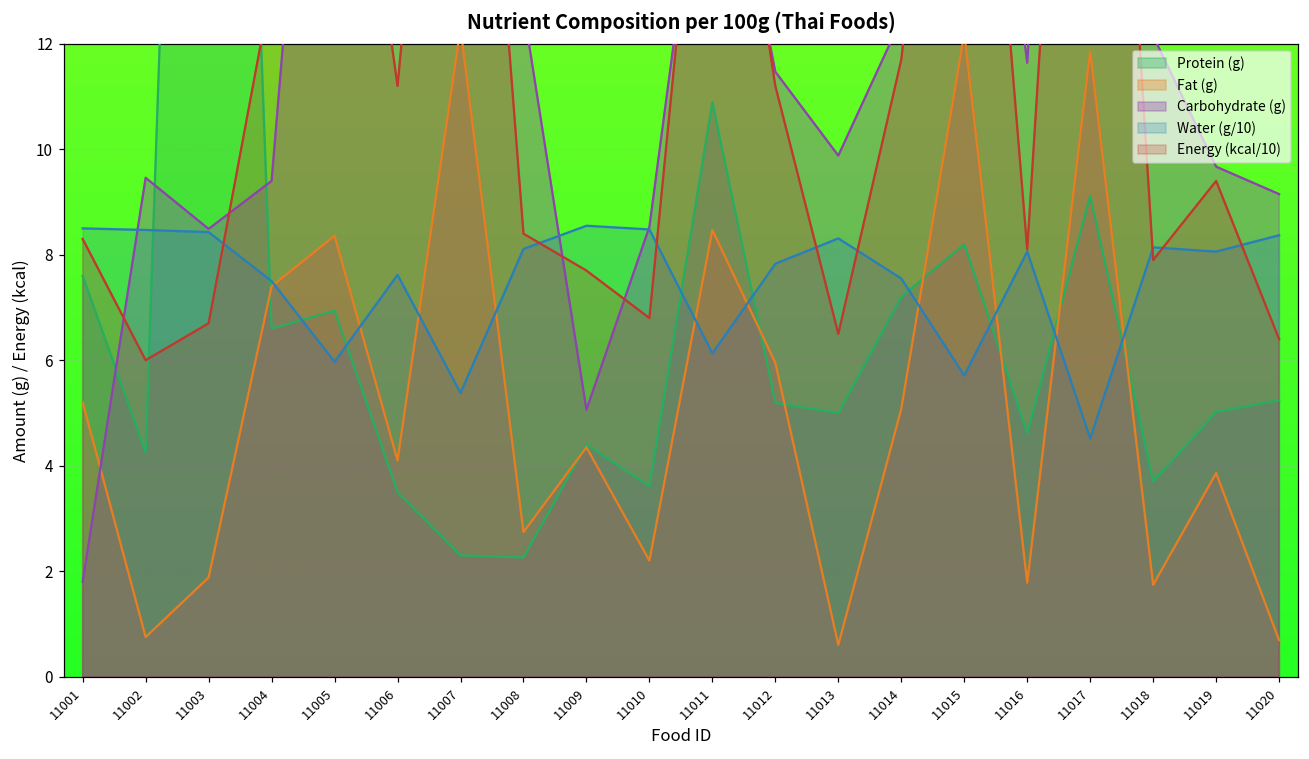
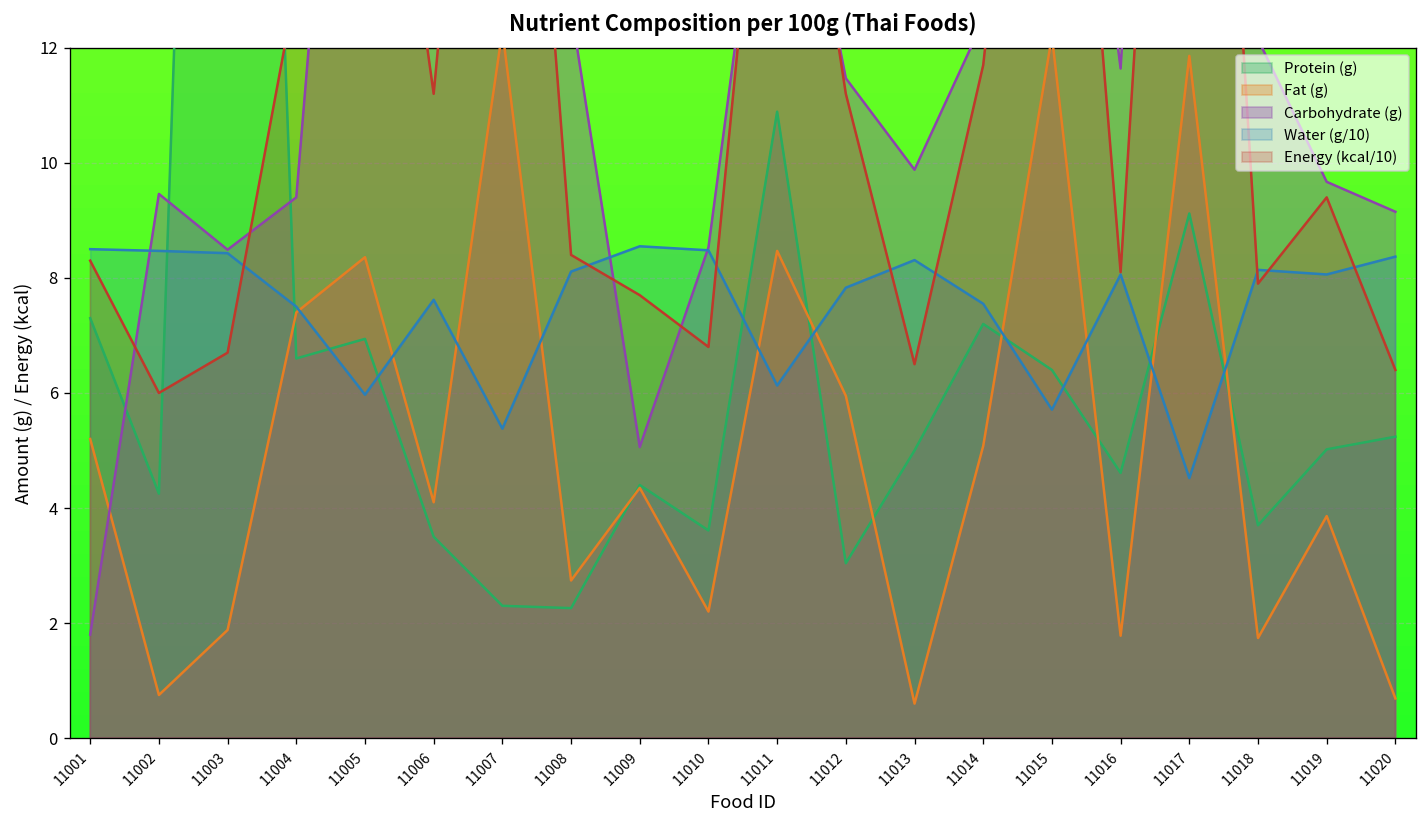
  {
    "Protein (g)": {
-     "11001": 7.6,
+     "11001": 7.3,
      "11002": 4.3,
      "11004": 6.6,
      "11005": 6.9,
      "11006": 3.5,
      "11007": 2.3,
      "11008": 2.3,
      "11010": 3.6,
      "11011": 10.9,
-     "11012": 5.2,
+     "11012": 3.0,
      "11013": 5.0,
      "11014": 7.2,
-     "11015": 8.2,
+     "11015": 6.4,
      "11016": 4.6,
      "11017": 9.1,
      "11018": 3.7,
      "11019": 5.0,
      "11020": 5.2
    }
  }
